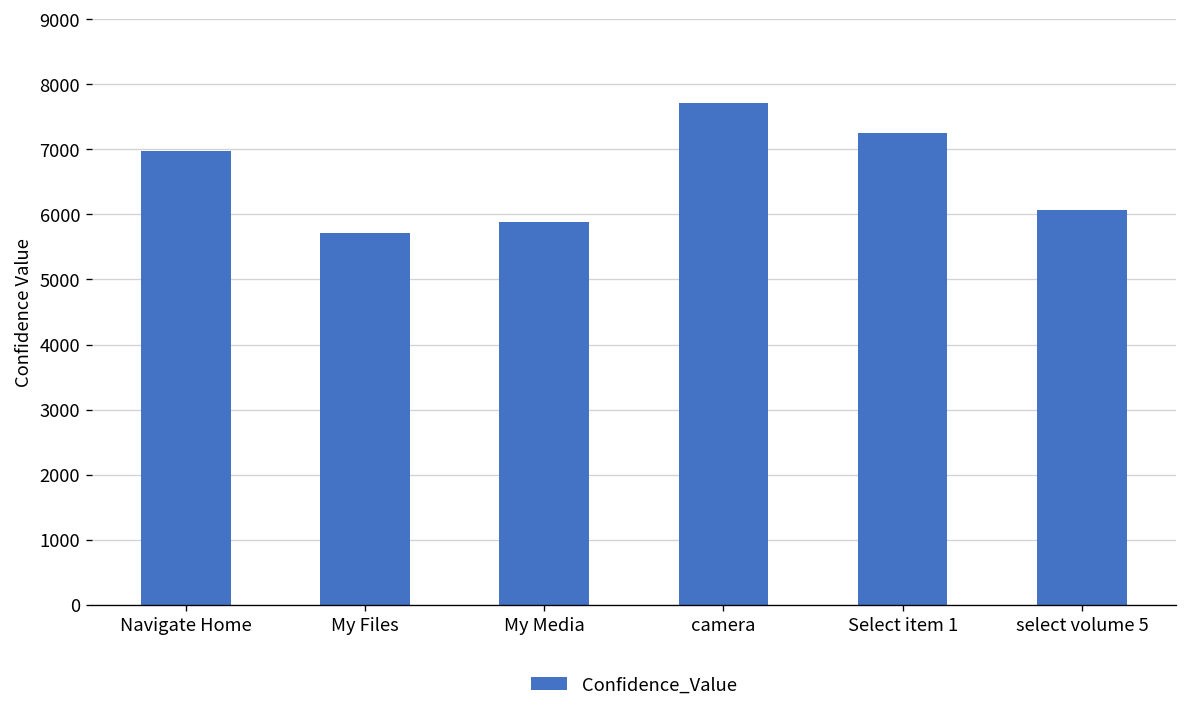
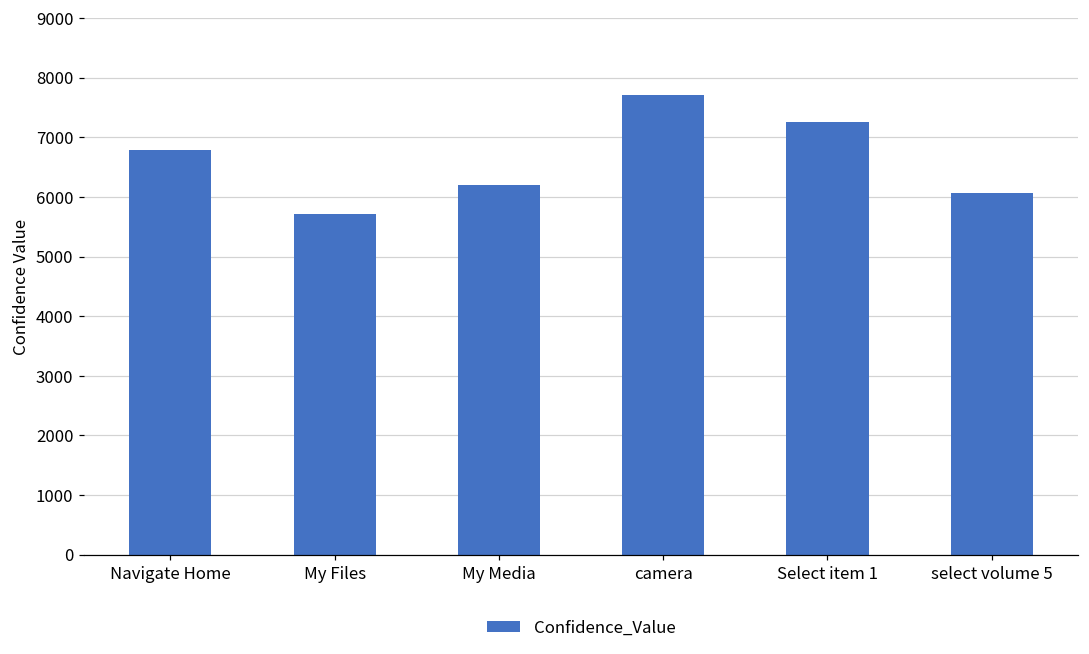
  {
-   "Navigate Home": 7000,
+   "Navigate Home": 6800,
    "My Files": 5700,
-   "My Media": 5900,
+   "My Media": 6200,
    "camera": 7700,
    "Select item 1": 7200,
    "select volume 5": 6100
  }
